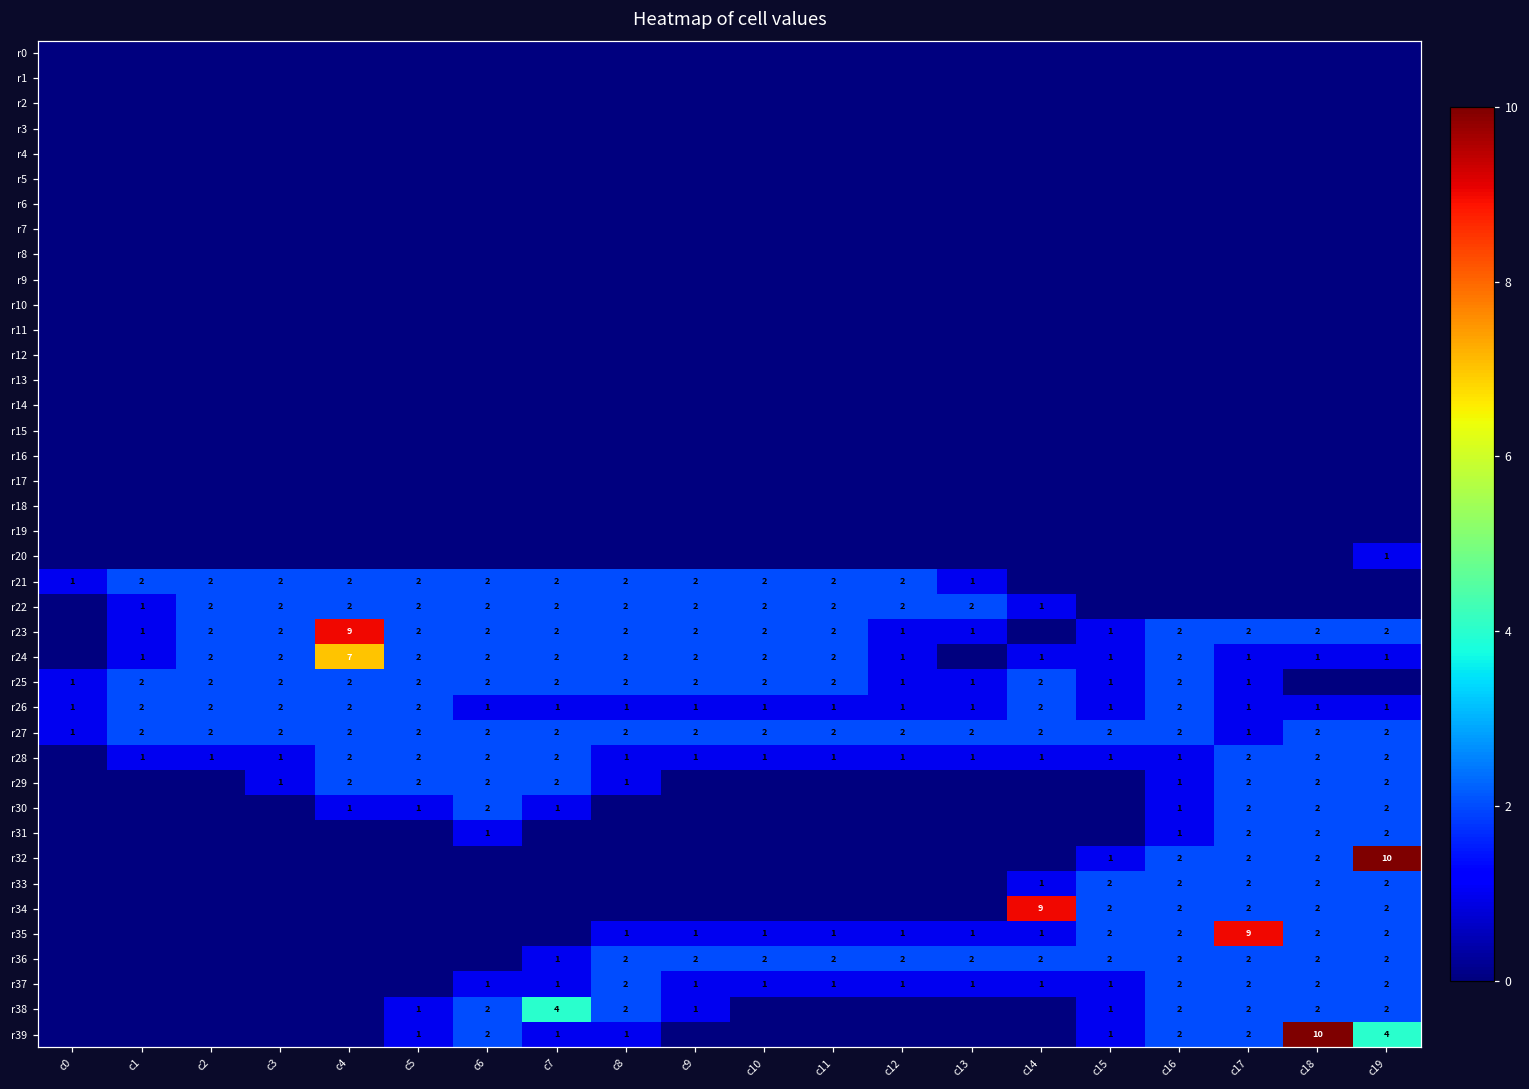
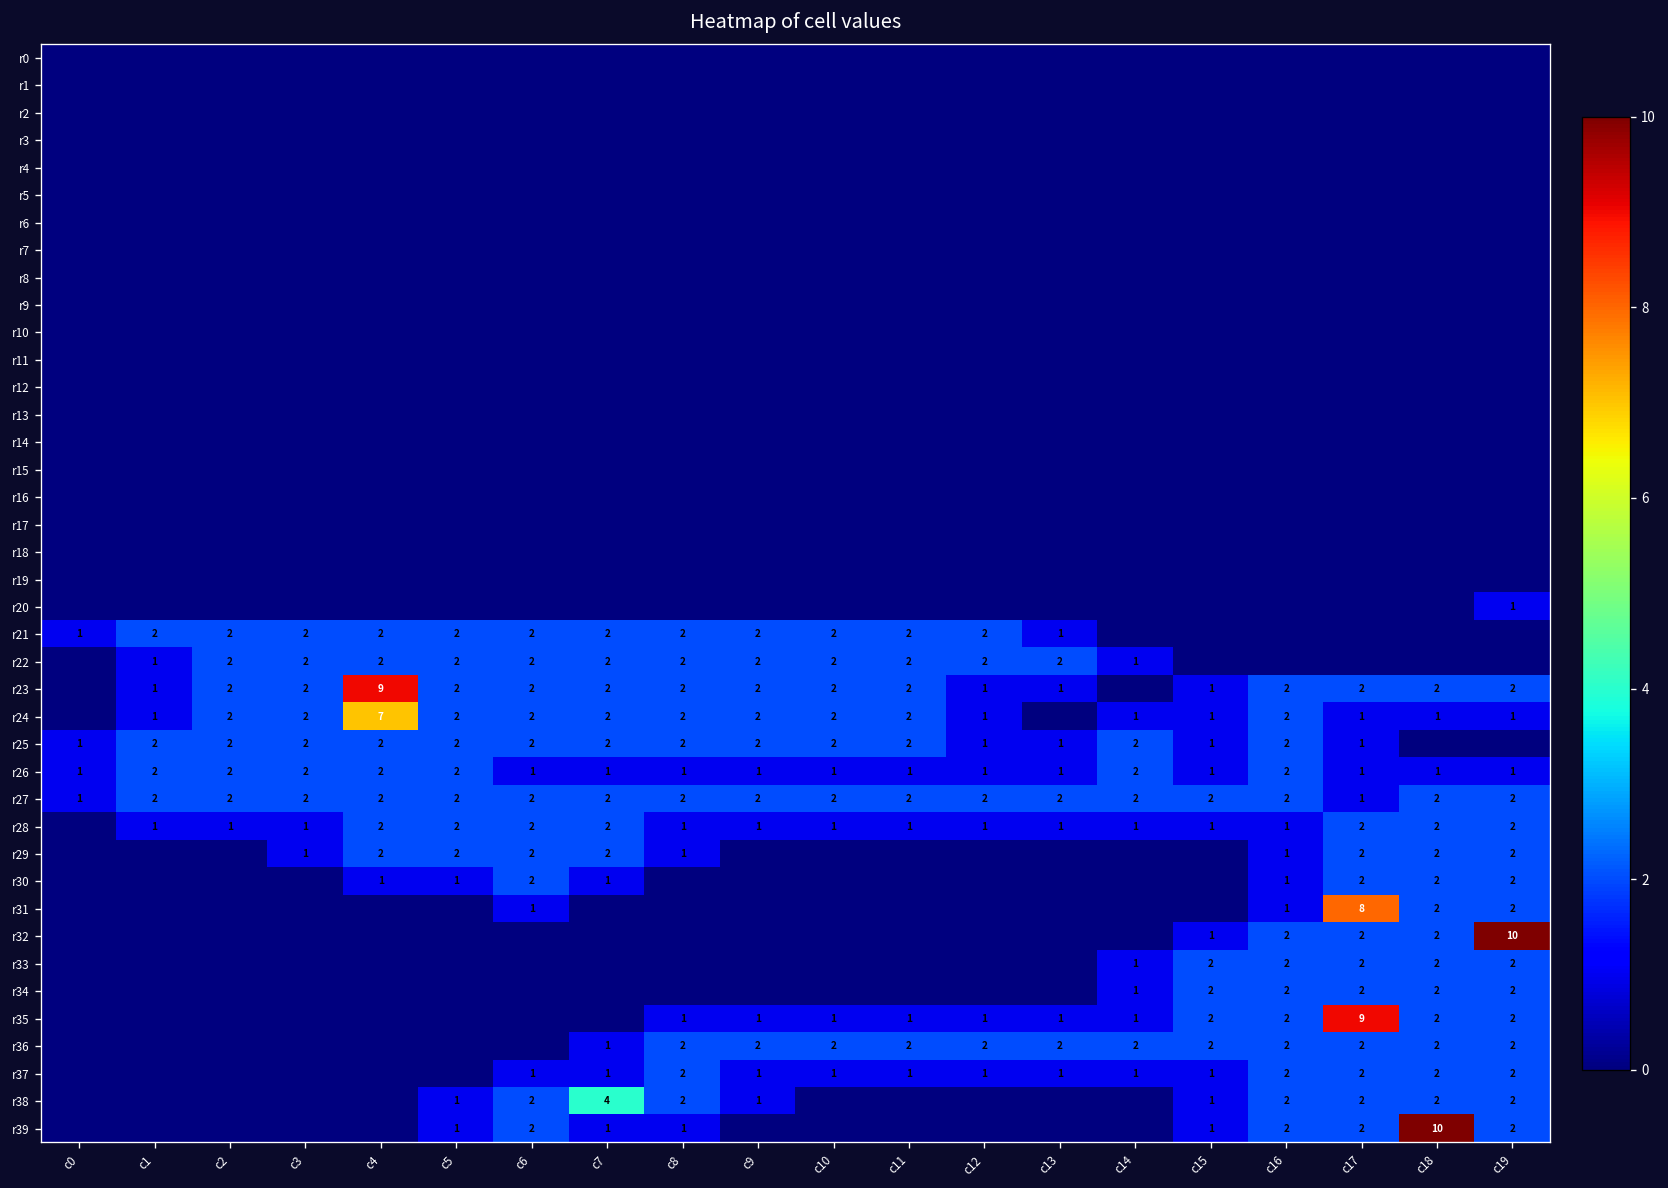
  {
    "r31": {
      "c6": 1,
      "c16": 1,
-     "c17": 2,
+     "c17": 8,
      "c18": 2,
      "c19": 2
    },
    "r34": {
-     "c14": 9,
+     "c14": 1,
      "c15": 2,
      "c16": 2,
      "c17": 2,
      "c18": 2,
      "c19": 2
    },
    "r39": {
      "c5": 1,
      "c6": 2,
      "c7": 1,
      "c8": 1,
      "c15": 1,
      "c16": 2,
      "c17": 2,
      "c18": 10,
-     "c19": 4
+     "c19": 2
    }
  }
